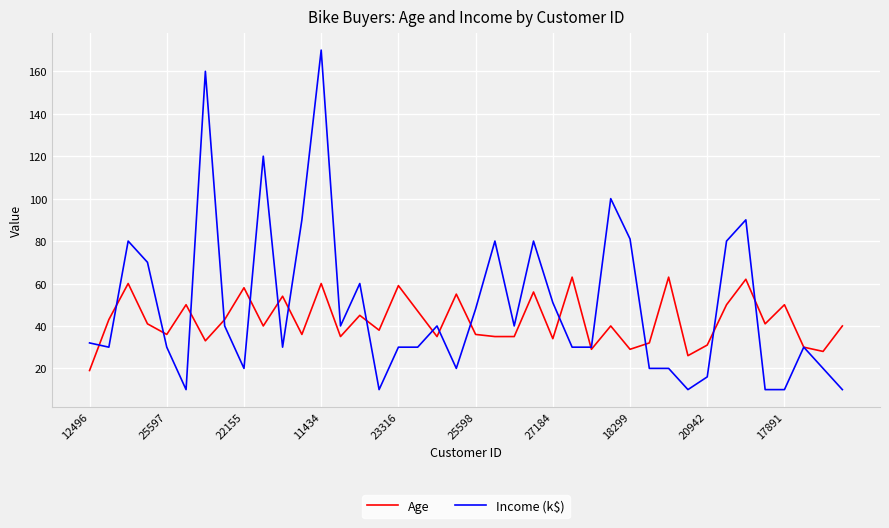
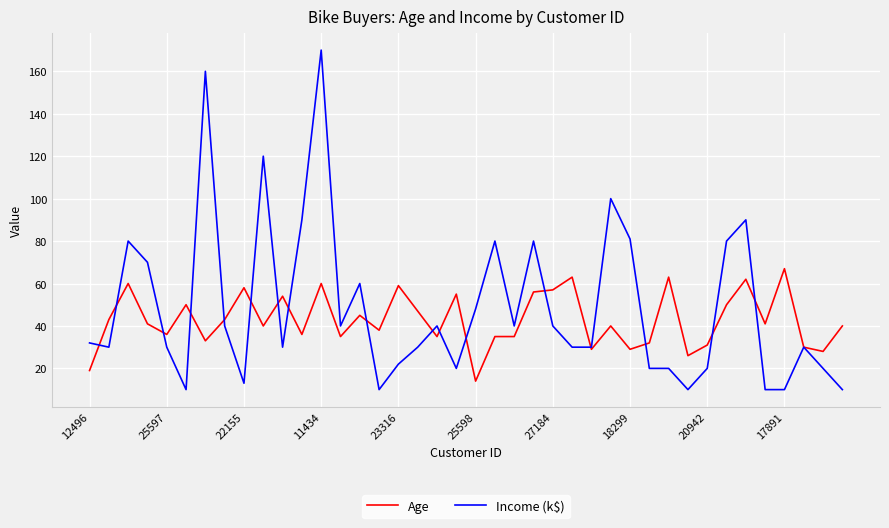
  {
    "Age": {
      "12496": 19,
      "25597": 36,
      "22155": 58,
      "11434": 60,
      "23316": 59,
-     "25598": 36,
-     "27184": 34,
+     "25598": 14,
+     "27184": 57,
      "18299": 29,
      "20942": 31,
-     "17891": 50
+     "17891": 67
    },
    "Income (k$)": {
      "12496": 32,
      "25597": 30,
-     "22155": 20,
+     "22155": 13,
      "11434": 170,
-     "23316": 30,
+     "23316": 22,
      "25598": 48,
-     "27184": 51,
+     "27184": 40,
      "18299": 81,
-     "20942": 16,
+     "20942": 20,
      "17891": 10
    }
  }
